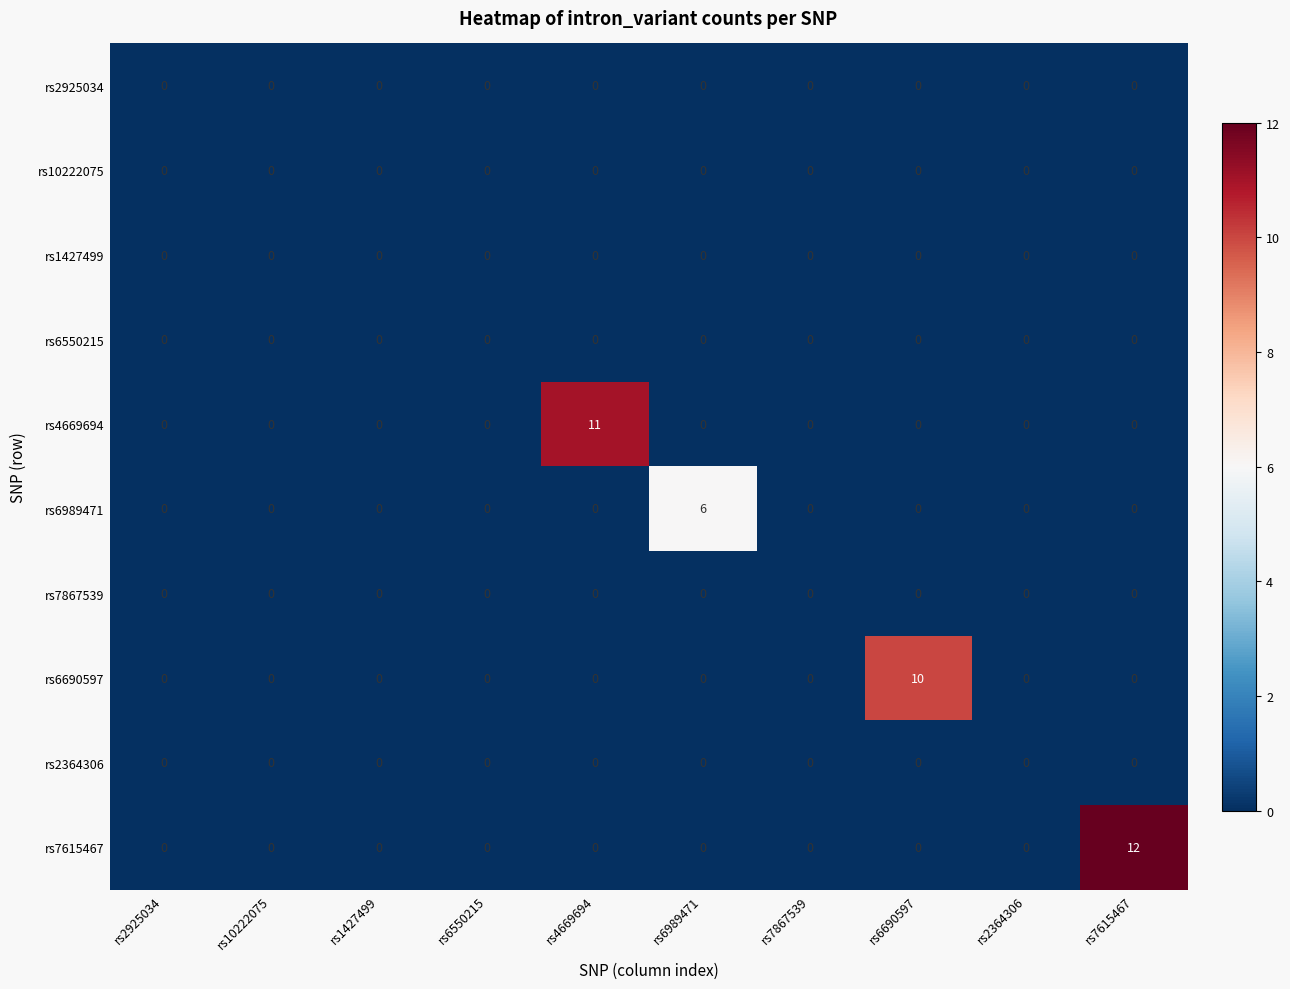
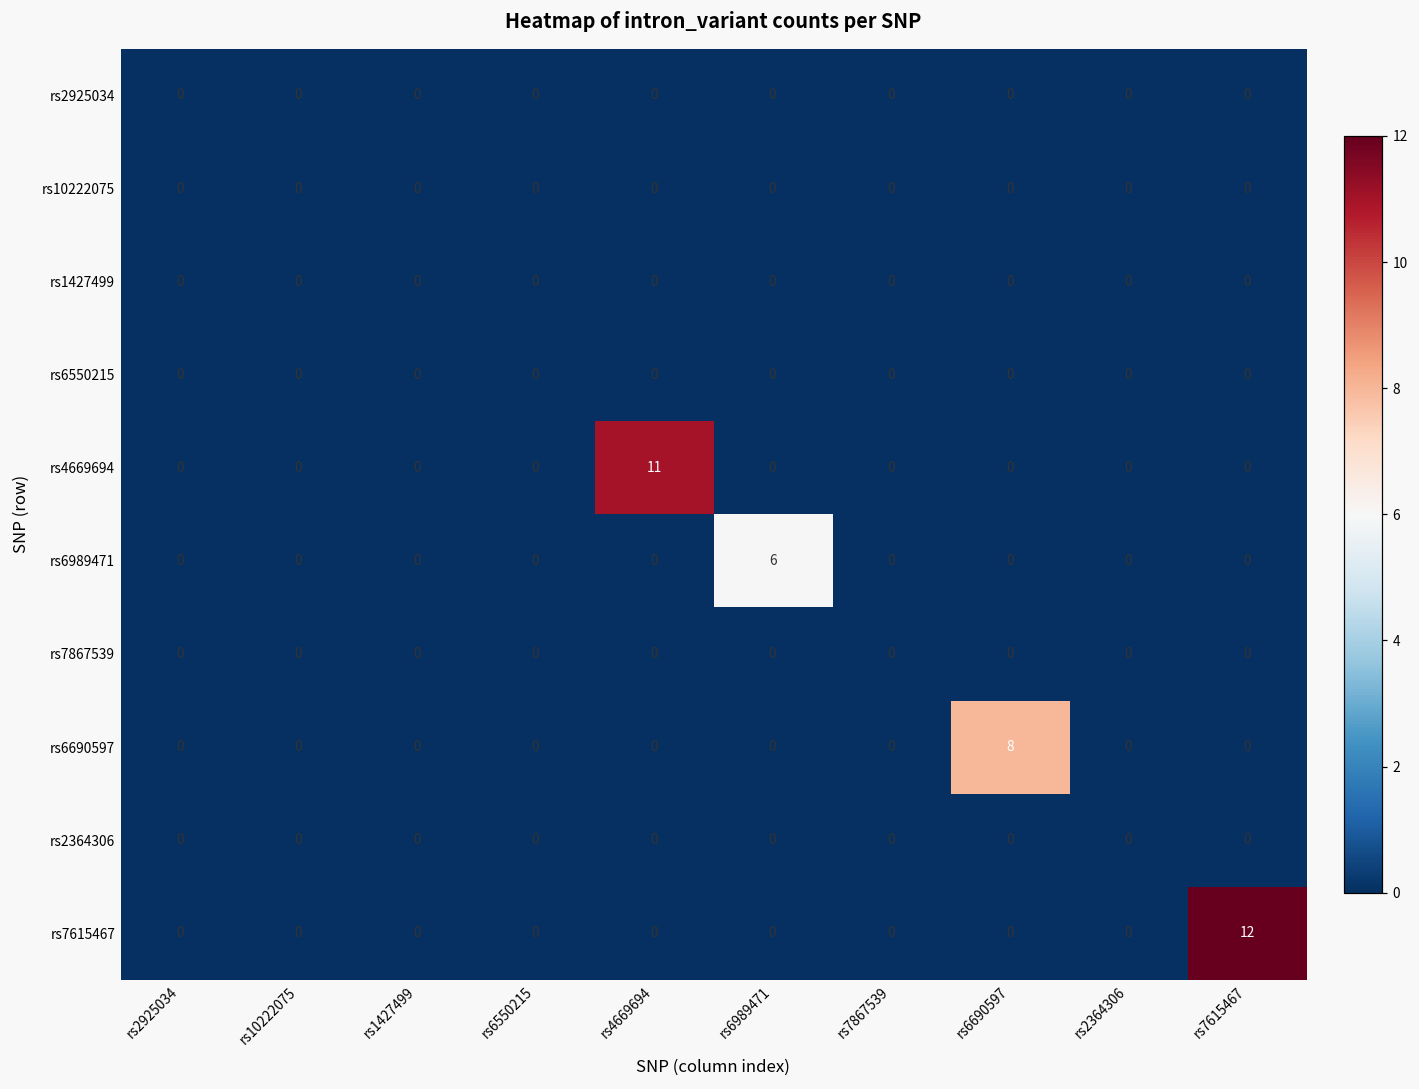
  {
    "rs4669694": {
      "rs4669694": 11
    },
    "rs6989471": {
      "rs6989471": 6
    },
    "rs6690597": {
-     "rs6690597": 10
+     "rs6690597": 8
    },
    "rs7615467": {
      "rs7615467": 12
    }
  }
